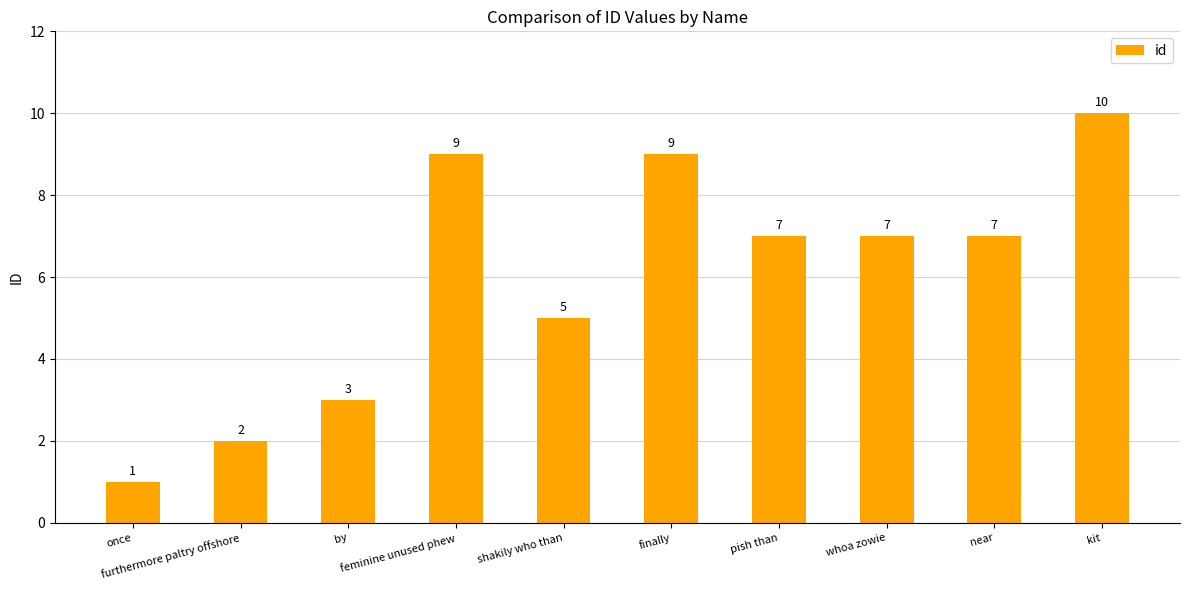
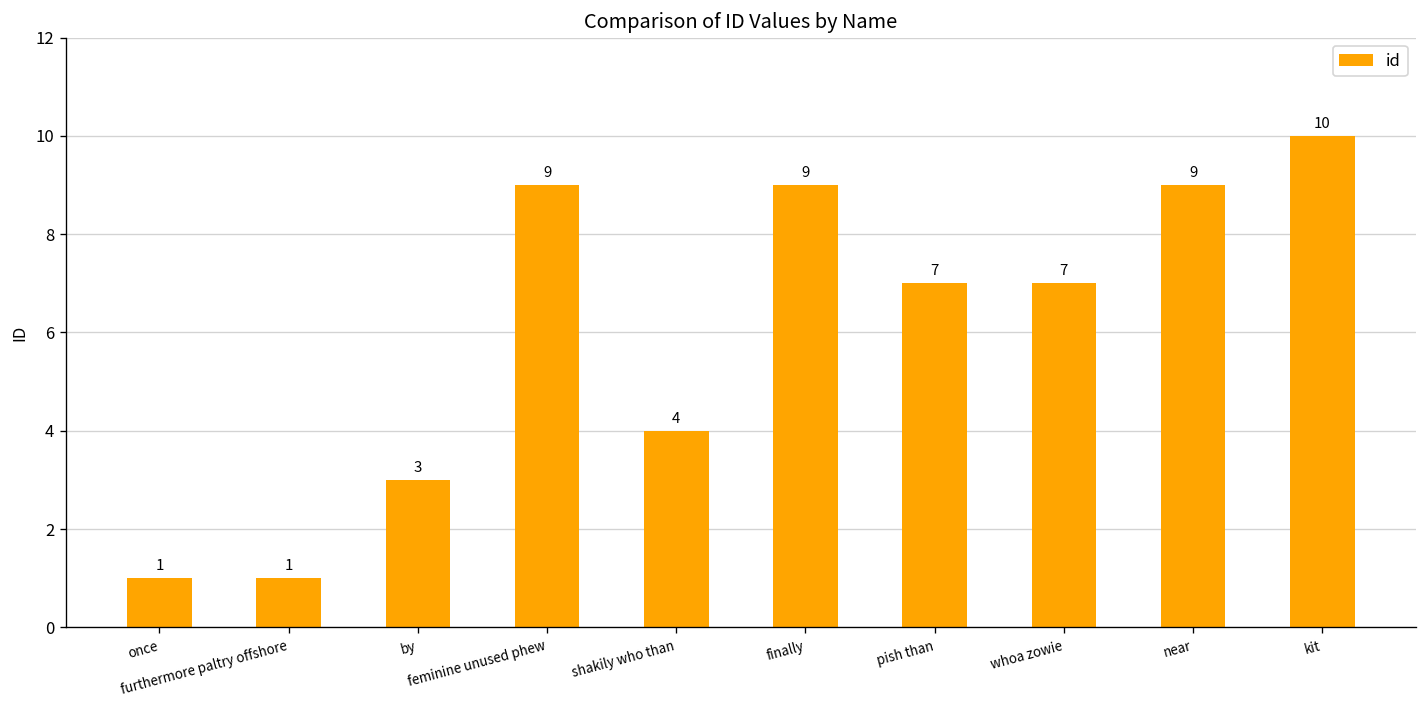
  {
    "once": 1,
-   "furthermore paltry offshore": 2,
+   "furthermore paltry offshore": 1,
    "by": 3,
    "feminine unused phew": 9,
-   "shakily who than": 5,
+   "shakily who than": 4,
    "finally": 9,
    "pish than": 7,
    "whoa zowie": 7,
-   "near": 7,
+   "near": 9,
    "kit": 10
  }
